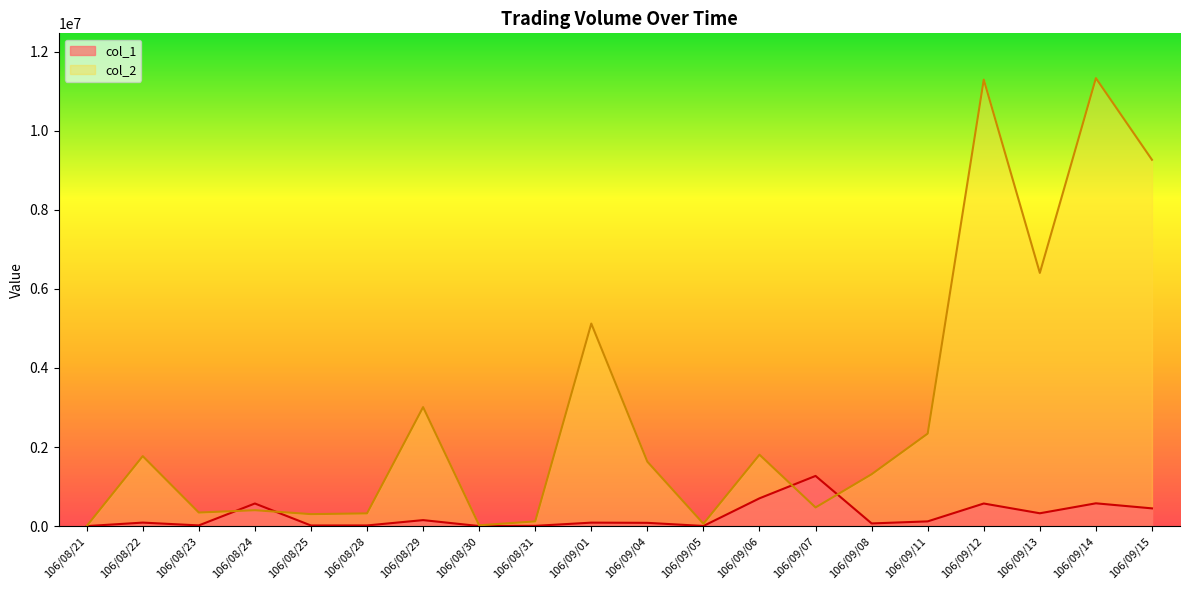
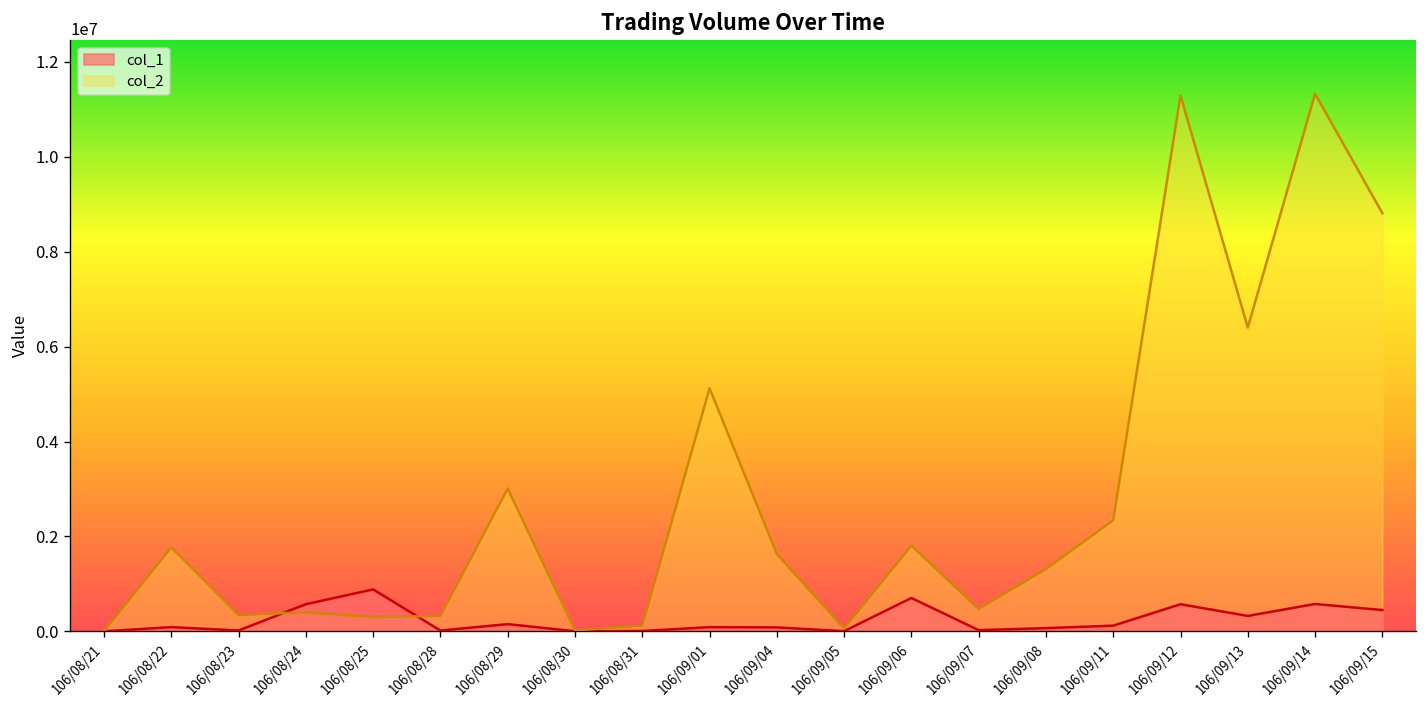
  {
    "col_1": {
      "106/08/22": 100000,
      "106/08/23": 0,
      "106/08/24": 600000,
-     "106/08/25": 0,
+     "106/08/25": 900000,
      "106/08/28": 0,
      "106/08/29": 200000,
      "106/08/31": 0,
      "106/09/01": 100000,
      "106/09/04": 100000,
      "106/09/06": 700000,
-     "106/09/07": 1300000,
+     "106/09/07": 0,
      "106/09/08": 100000,
      "106/09/11": 100000,
      "106/09/12": 600000,
      "106/09/13": 300000,
      "106/09/14": 600000,
      "106/09/15": 400000
    },
    "col_2": {
      "106/08/22": 1800000,
      "106/08/23": 300000,
      "106/08/24": 400000,
      "106/08/25": 300000,
      "106/08/28": 300000,
      "106/08/29": 3000000,
      "106/08/31": 100000,
      "106/09/01": 5100000,
      "106/09/04": 1600000,
      "106/09/06": 1800000,
      "106/09/07": 500000,
      "106/09/08": 1300000,
      "106/09/11": 2300000,
      "106/09/12": 11300000,
      "106/09/13": 6400000,
      "106/09/14": 11300000,
-     "106/09/15": 9300000
+     "106/09/15": 8800000
    }
  }
